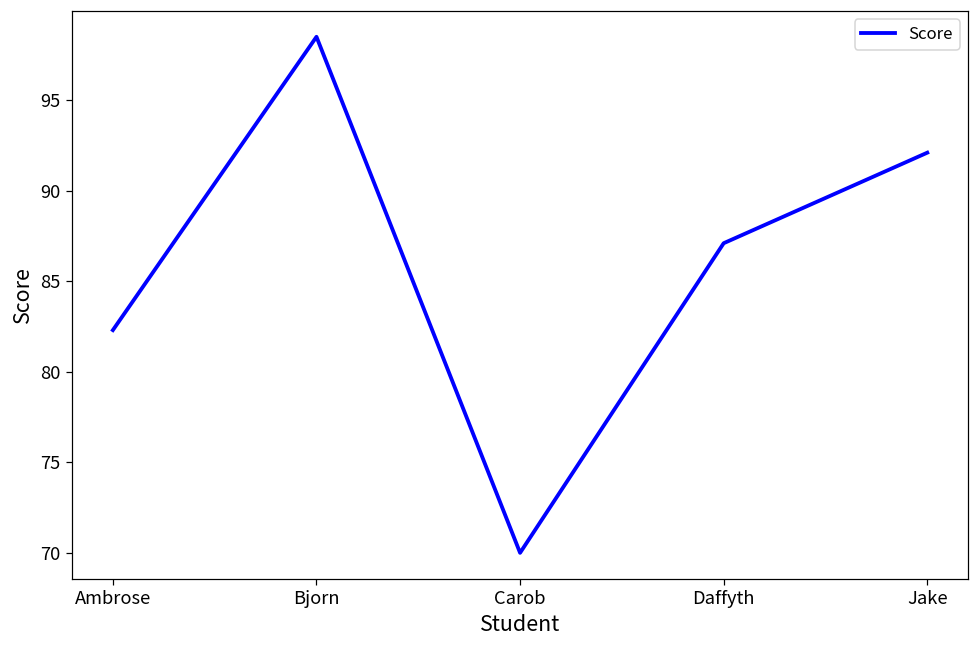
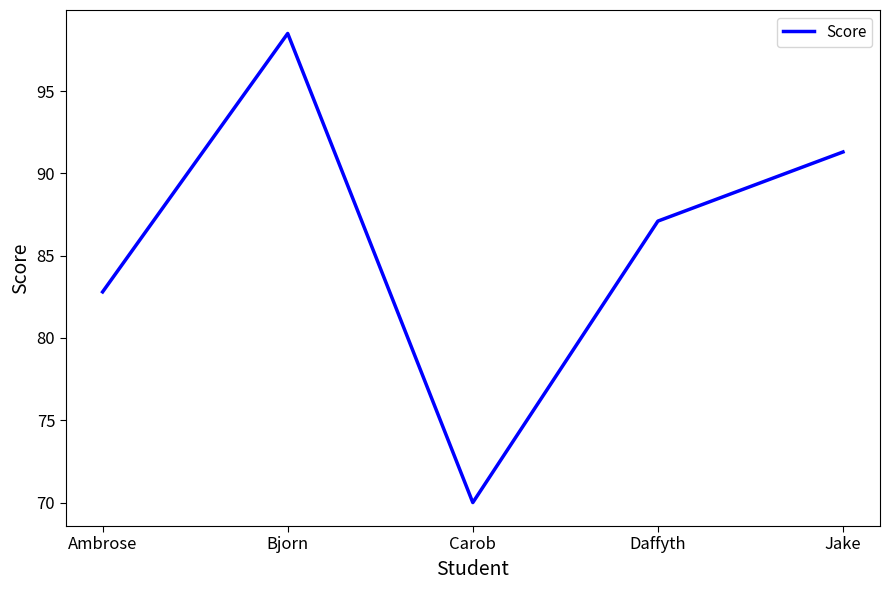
  {
-   "Ambrose": 82.3,
+   "Ambrose": 82.8,
    "Bjorn": 98.5,
    "Carob": 70.0,
    "Daffyth": 87.1,
-   "Jake": 92.1
+   "Jake": 91.3
  }
